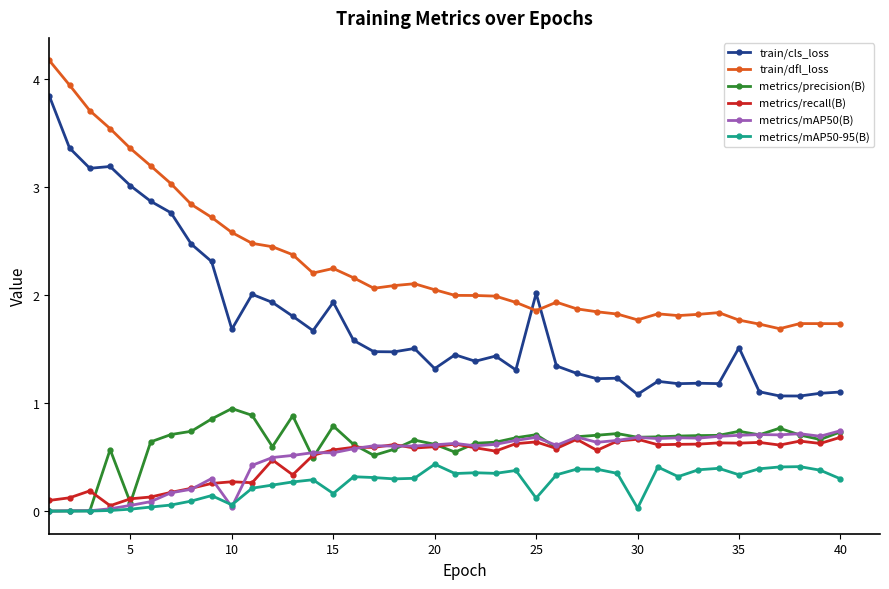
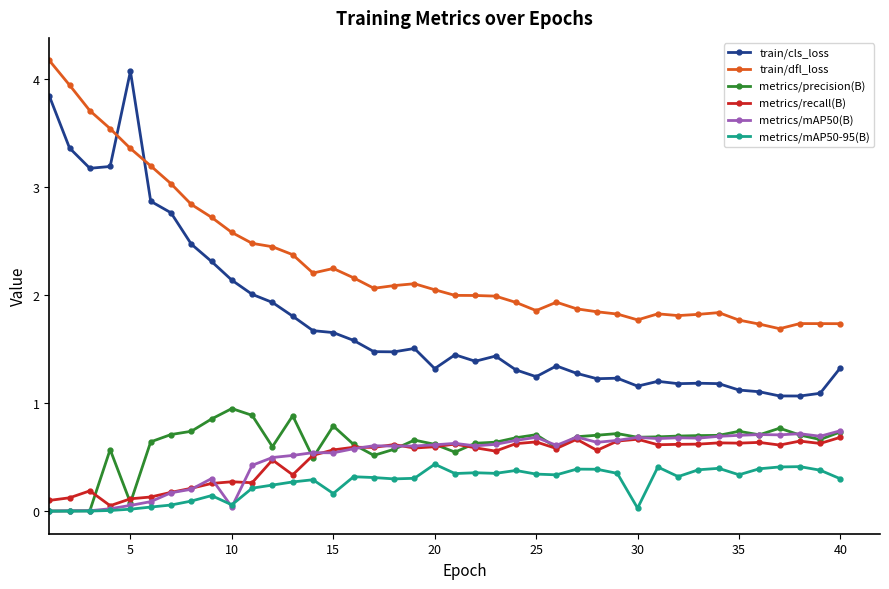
  {
    "train/cls_loss": {
-     "5": 3.02,
-     "10": 1.69,
-     "15": 1.94,
+     "5": 4.08,
+     "10": 2.14,
+     "15": 1.65,
      "20": 1.32,
-     "25": 2.02,
-     "30": 1.08,
-     "35": 1.52,
-     "40": 1.10
+     "25": 1.25,
+     "30": 1.16,
+     "35": 1.12,
+     "40": 1.33
    },
    "metrics/precision(B)": {
      "5": 0.08,
      "10": 0.95,
      "15": 0.79,
      "25": 0.71,
      "35": 0.74
    },
    "metrics/mAP50(B)": {
      "5": 0.05,
      "15": 0.54,
      "25": 0.68,
      "35": 0.70
    },
    "metrics/mAP50-95(B)": {
      "5": 0.02,
      "15": 0.16,
      "20": 0.44,
-     "25": 0.12,
+     "25": 0.34,
      "30": 0.03,
      "35": 0.34,
      "40": 0.30
    }
  }
